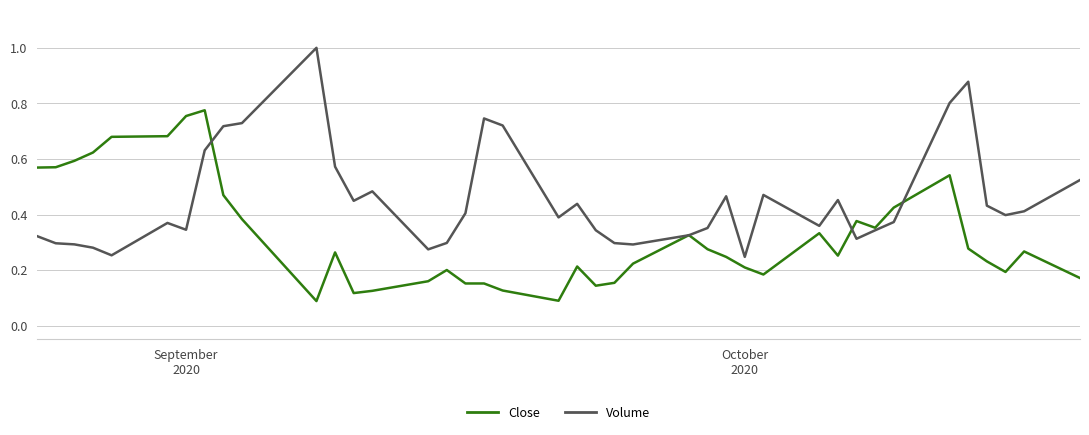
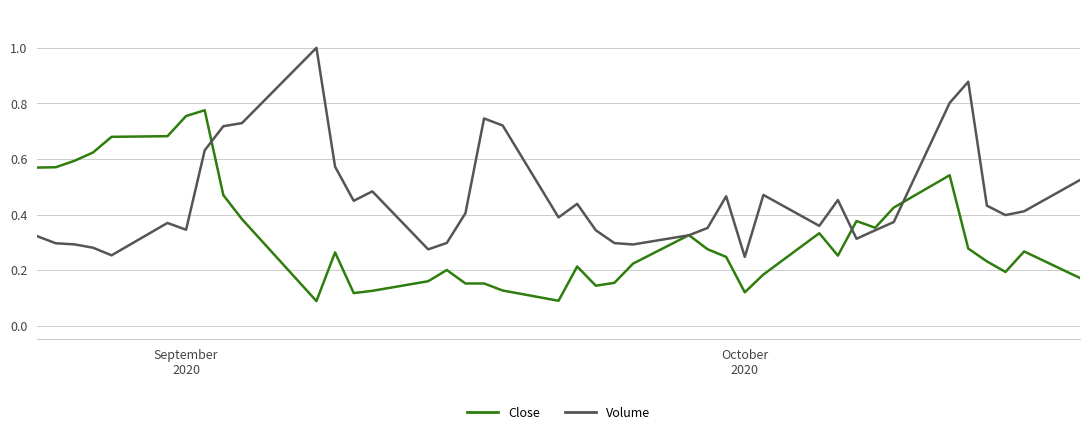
  {
    "Close": {
      "September 2020": 0.75,
-     "October 2020": 0.21
+     "October 2020": 0.12
    },
    "Volume": {
      "September 2020": 0.35,
      "October 2020": 0.25
    }
  }
